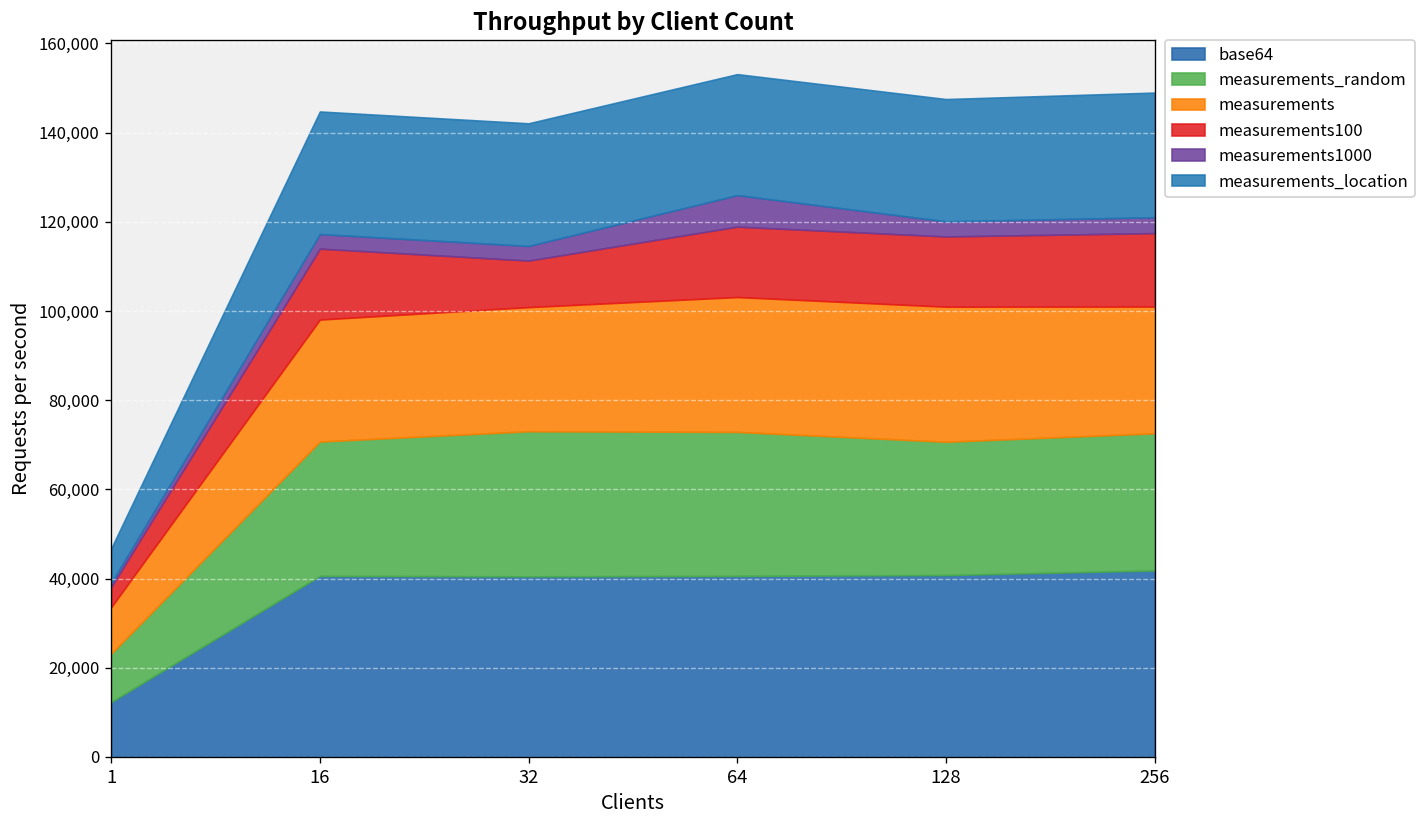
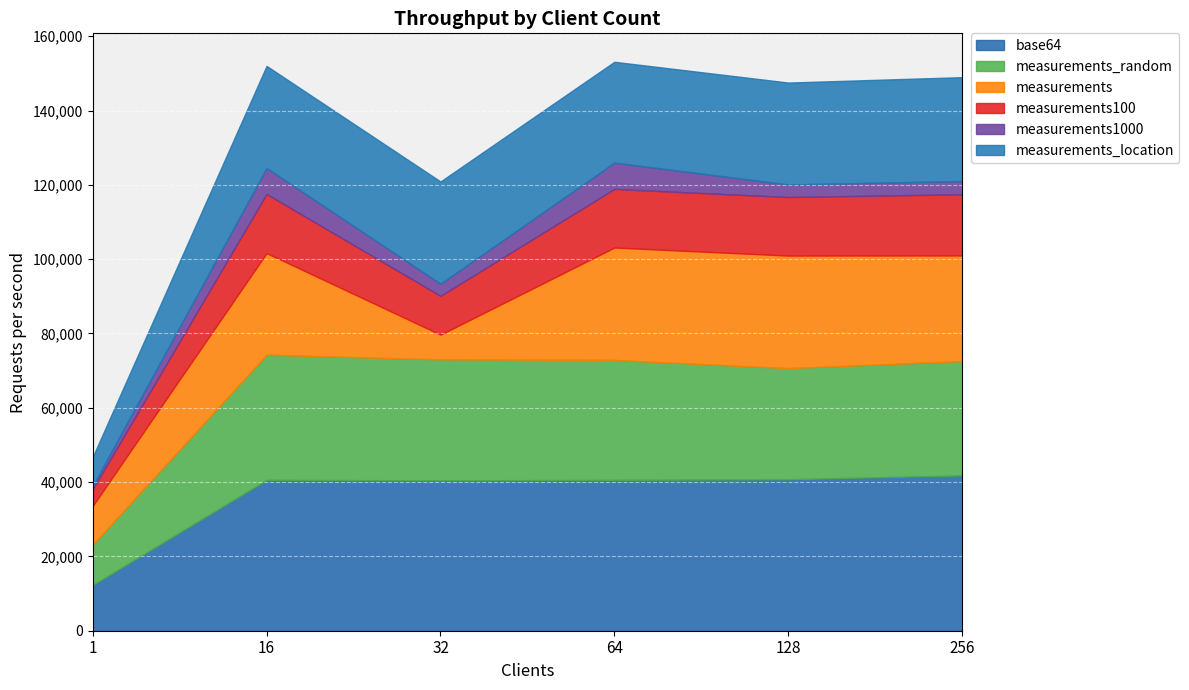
  {
    "measurements_random": {
      "1": "11,000",
-     "16": "30,000",
+     "16": "34,000",
      "32": "33,000",
      "64": "32,000",
      "128": "30,000",
      "256": "31,000"
    },
    "measurements": {
      "1": "10,000",
      "16": "27,000",
-     "32": "28,000",
+     "32": "7,000",
      "64": "30,000",
      "128": "30,000",
      "256": "28,000"
    },
    "measurements100": {
      "1": "5,000",
      "16": "16,000",
      "32": "10,000",
      "64": "16,000",
      "128": "16,000",
      "256": "16,000"
    },
    "measurements1000": {
      "1": "1,000",
-     "16": "3,000",
+     "16": "7,000",
      "32": "3,000",
      "64": "7,000",
      "128": "3,000",
      "256": "4,000"
    }
  }
